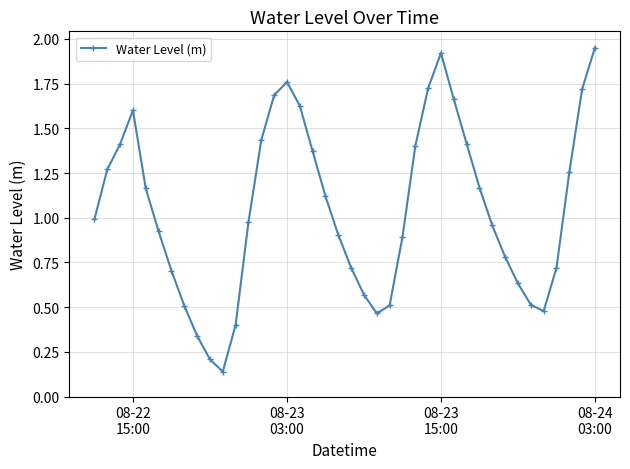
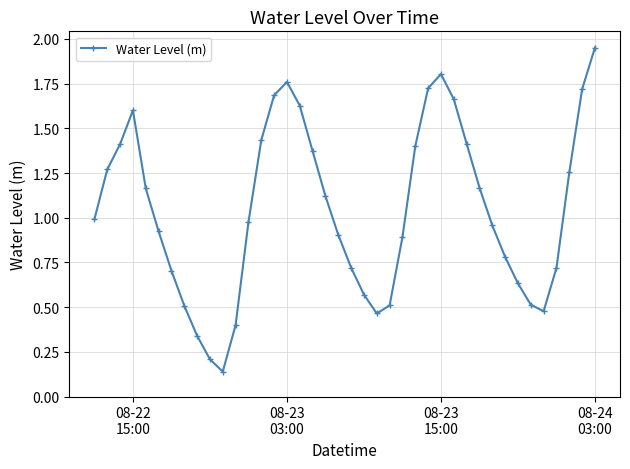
  {
    "08-22 15:00": 1.60,
    "08-23 03:00": 1.76,
-   "08-23 15:00": 1.92,
+   "08-23 15:00": 1.80,
    "08-24 03:00": 1.95
  }
